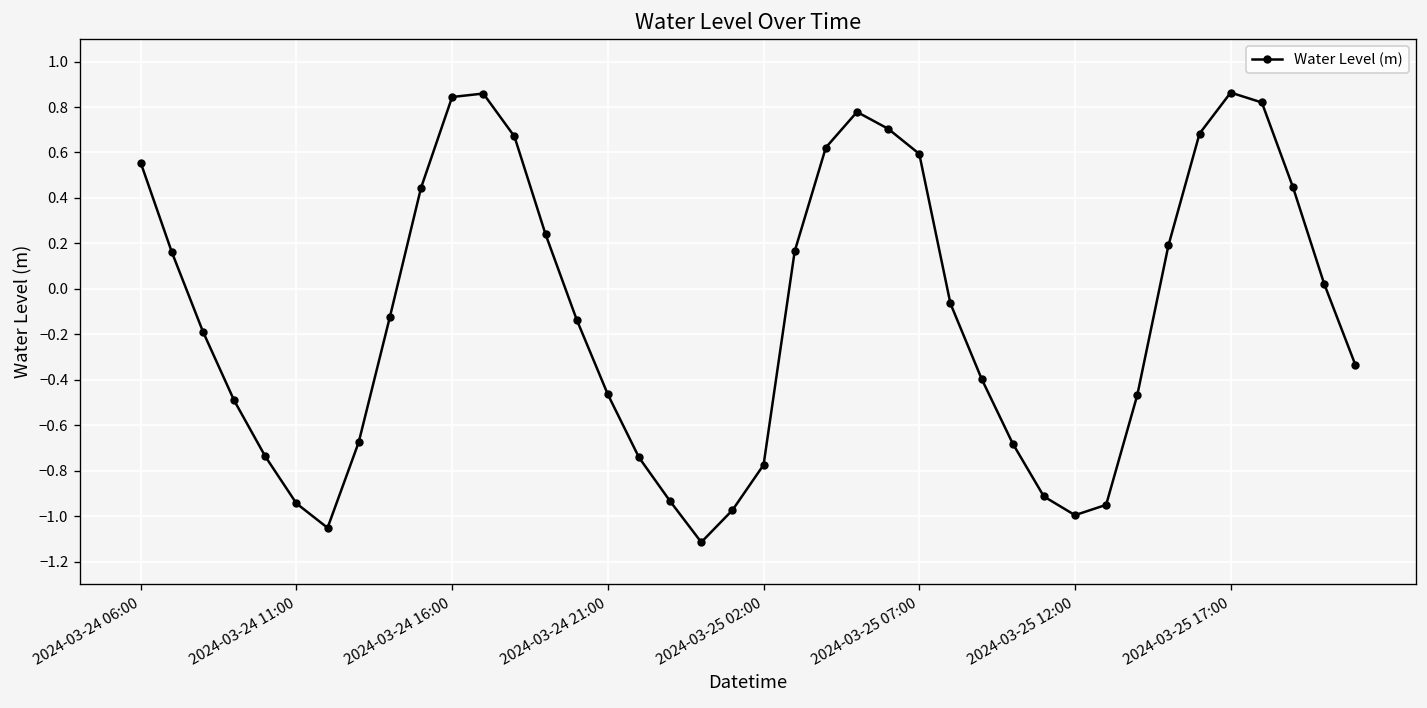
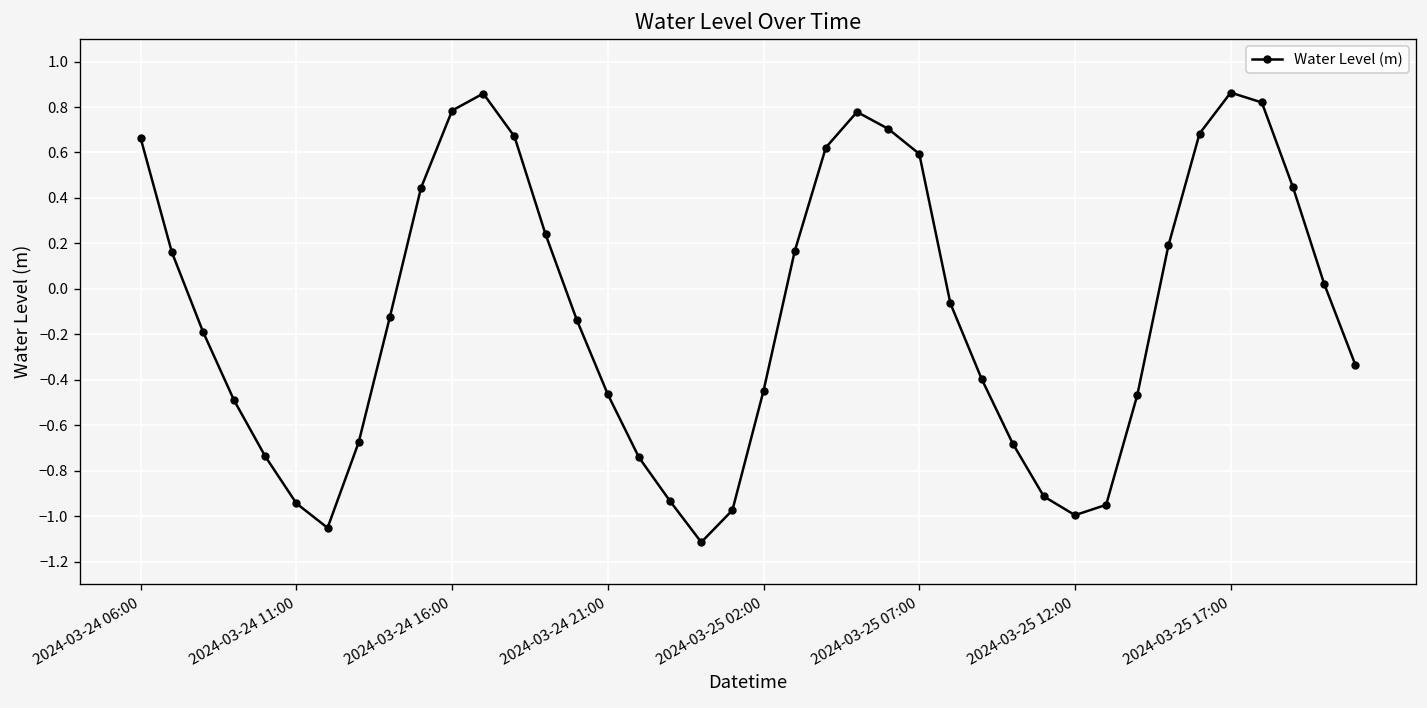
  {
-   "2024-03-24 06:00": 0.55,
+   "2024-03-24 06:00": 0.66,
    "2024-03-24 11:00": -0.94,
-   "2024-03-24 16:00": 0.84,
+   "2024-03-24 16:00": 0.78,
    "2024-03-24 21:00": -0.46,
-   "2024-03-25 02:00": -0.77,
+   "2024-03-25 02:00": -0.45,
    "2024-03-25 07:00": 0.59,
    "2024-03-25 12:00": -1.00,
    "2024-03-25 17:00": 0.86
  }
